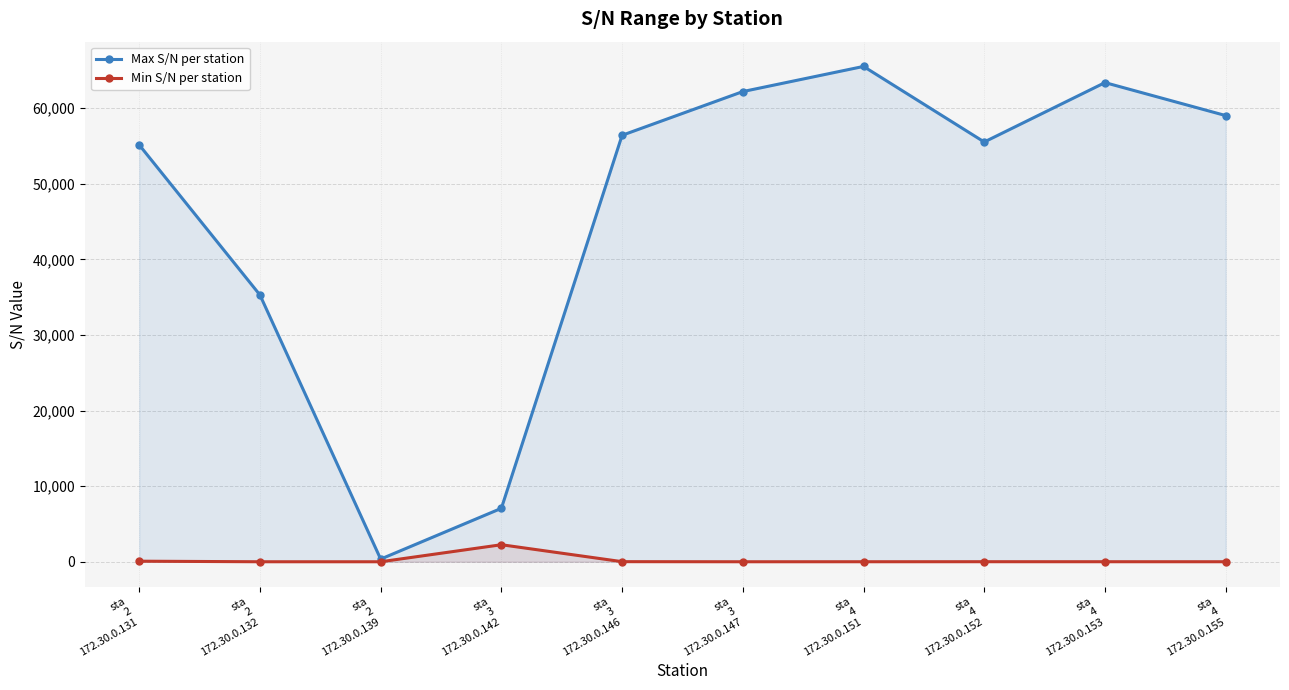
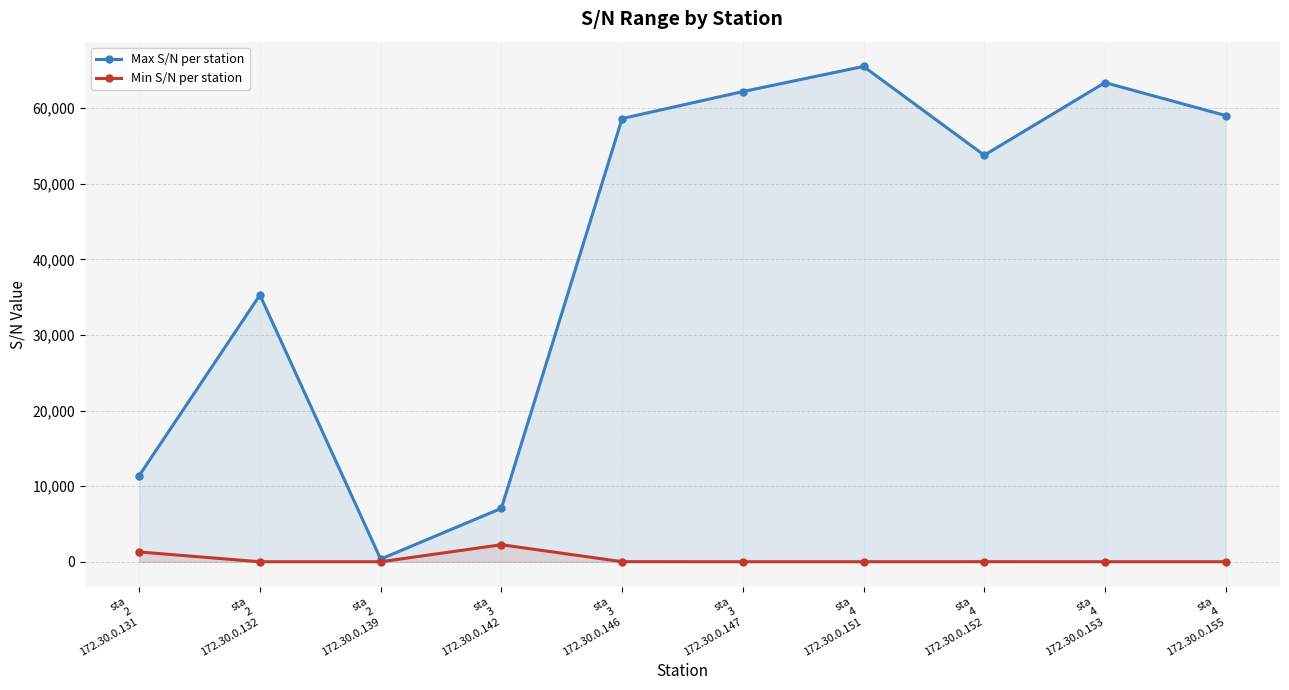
  {
    "Max S/N per station": {
-     "sta 2 172.30.0.131": "55,000",
+     "sta 2 172.30.0.131": "11,000",
      "sta 2 172.30.0.132": "35,000",
      "sta 2 172.30.0.139": "0",
      "sta 3 172.30.0.142": "7,000",
-     "sta 3 172.30.0.146": "56,000",
+     "sta 3 172.30.0.146": "59,000",
      "sta 3 172.30.0.147": "62,000",
      "sta 4 172.30.0.151": "66,000",
-     "sta 4 172.30.0.152": "56,000",
+     "sta 4 172.30.0.152": "54,000",
      "sta 4 172.30.0.153": "63,000",
      "sta 4 172.30.0.155": "59,000"
    },
    "Min S/N per station": {
-     "sta 2 172.30.0.131": "0",
+     "sta 2 172.30.0.131": "1,000",
      "sta 2 172.30.0.132": "0",
      "sta 2 172.30.0.139": "0",
      "sta 3 172.30.0.142": "2,000",
      "sta 3 172.30.0.146": "0",
      "sta 3 172.30.0.147": "0",
      "sta 4 172.30.0.151": "0",
      "sta 4 172.30.0.152": "0",
      "sta 4 172.30.0.153": "0",
      "sta 4 172.30.0.155": "0"
    }
  }
